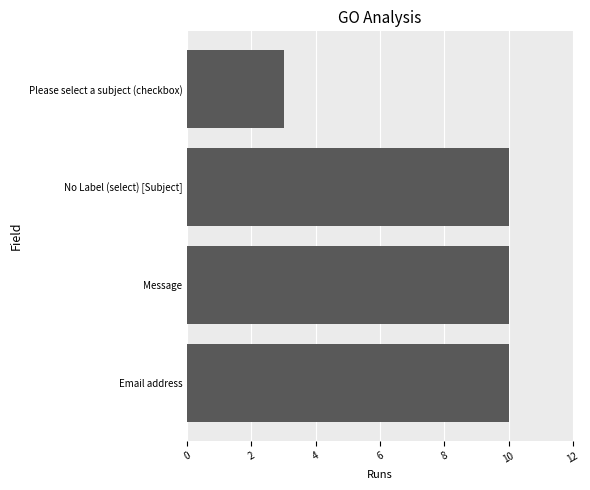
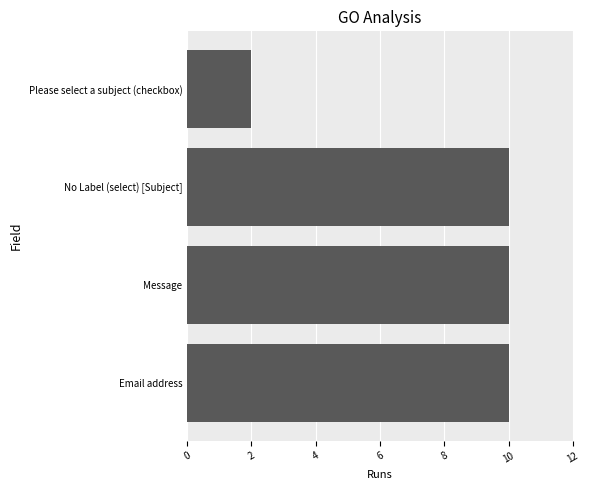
  {
-   "Please select a subject (checkbox)": 3,
+   "Please select a subject (checkbox)": 2,
    "No Label (select) [Subject]": 10,
    "Message": 10,
    "Email address": 10
  }
